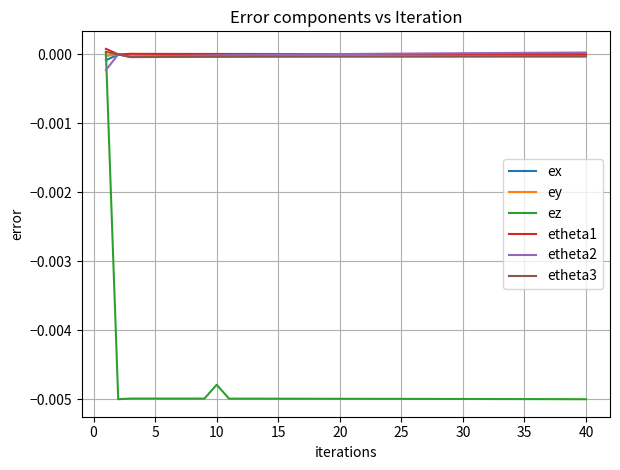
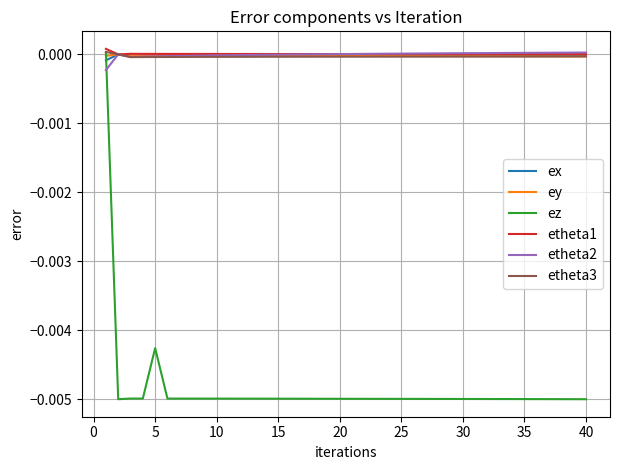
  {
    "ez": {
-     "5": -0.0050,
-     "10": -0.0048,
+     "5": -0.0043,
+     "10": -0.0050,
      "15": -0.0050,
      "20": -0.0050,
      "25": -0.0050,
      "30": -0.0050,
      "35": -0.0050,
      "40": -0.0050
    }
  }
